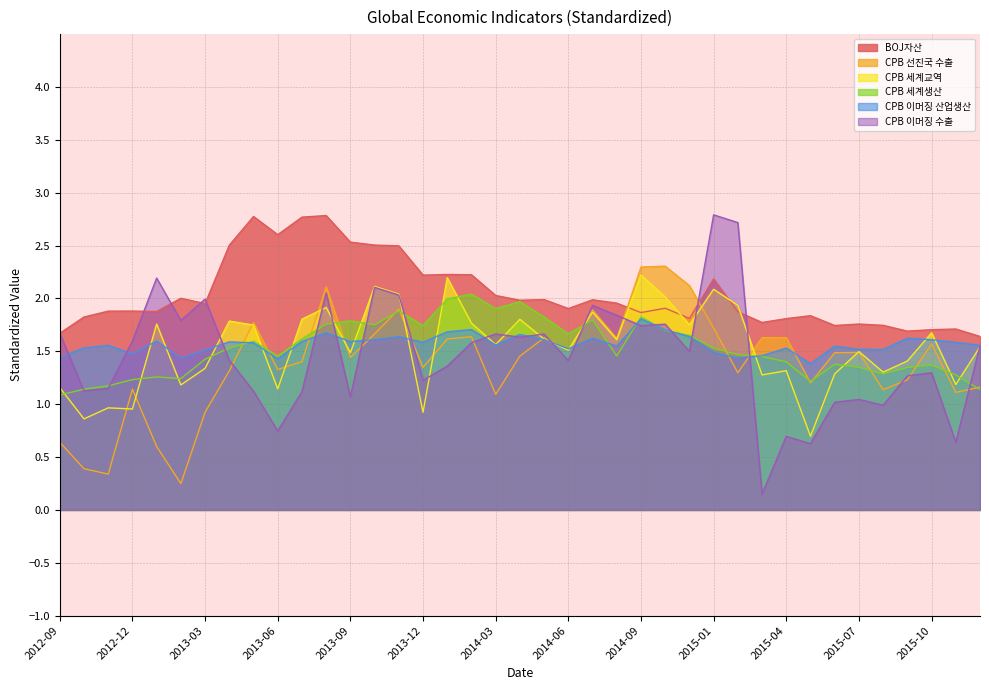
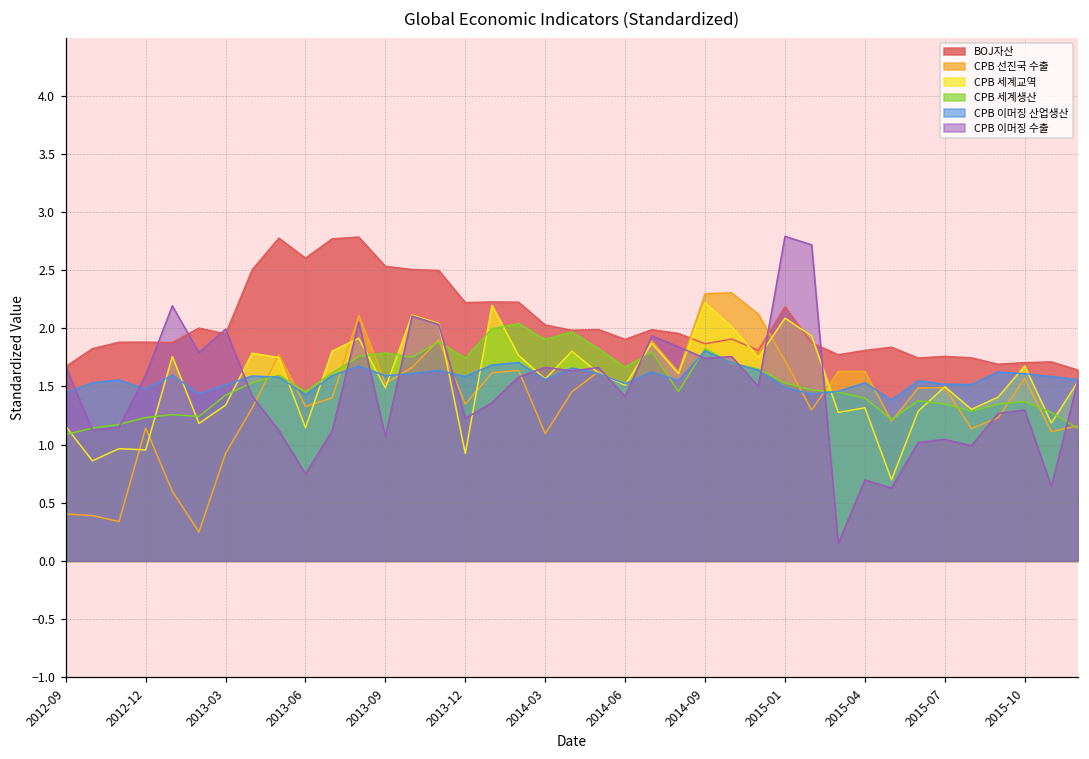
  {
    "BOJ자산": {
      "2012-12": 1.88,
      "2013-03": 1.95,
      "2013-06": 2.60,
      "2013-09": 2.53,
      "2013-12": 2.22,
      "2014-03": 2.03,
      "2014-06": 1.90,
      "2014-09": 1.87,
      "2015-01": 2.18,
      "2015-04": 1.81,
      "2015-07": 1.76,
      "2015-10": 1.70
    },
    "CPB 선진국 수출": {
-     "2012-09": 0.64,
+     "2012-09": 0.40,
      "2012-12": 1.14,
      "2013-03": 0.92,
      "2013-06": 1.33,
-     "2013-09": 1.44,
+     "2013-09": 1.53,
      "2013-12": 1.35,
      "2014-03": 1.09,
      "2014-09": 2.30,
      "2015-01": 1.72,
      "2015-04": 1.63,
      "2015-10": 1.57
    },
    "CPB 세계교역": {
      "2012-09": 1.16,
      "2012-12": 0.95,
      "2013-03": 1.34,
      "2013-06": 1.14,
      "2013-09": 1.49,
      "2013-12": 0.92,
      "2014-09": 2.22,
      "2015-01": 2.09,
      "2015-04": 1.32,
      "2015-10": 1.68
    },
    "CPB 세계생산": {
      "2012-09": 1.09,
      "2012-12": 1.23,
      "2013-03": 1.43,
      "2013-06": 1.46,
      "2013-09": 1.79,
      "2013-12": 1.74,
      "2014-03": 1.90,
      "2014-06": 1.67,
      "2015-01": 1.53,
      "2015-04": 1.40,
      "2015-07": 1.35,
      "2015-10": 1.37
    },
    "CPB 이머징 산업생산": {
      "2012-09": 1.44,
      "2012-12": 1.48,
      "2013-03": 1.51,
      "2013-06": 1.43,
      "2013-09": 1.59,
      "2013-12": 1.59,
      "2015-01": 1.49,
      "2015-04": 1.53,
      "2015-10": 1.61
    },
    "CPB 이머징 수출": {
      "2012-12": 1.60,
      "2013-03": 1.99,
      "2013-06": 0.75,
      "2013-09": 1.07,
      "2013-12": 1.23,
      "2014-03": 1.66,
      "2014-06": 1.41,
      "2014-09": 1.74,
      "2015-01": 2.79,
      "2015-04": 0.70,
      "2015-07": 1.04,
      "2015-10": 1.30
    }
  }
